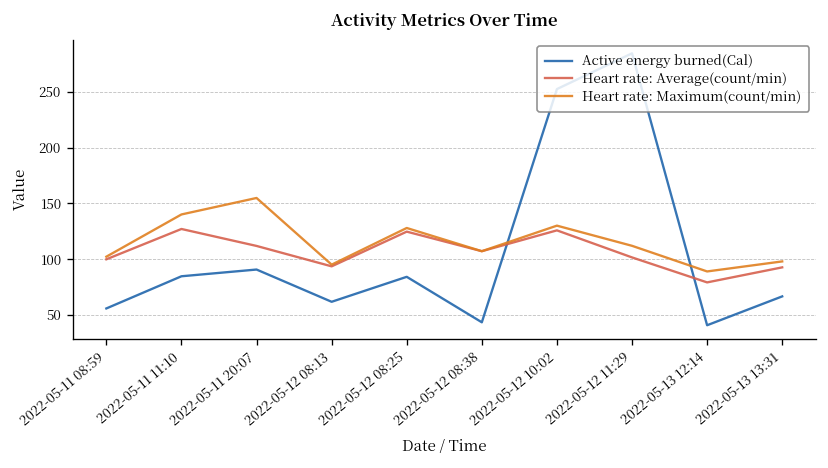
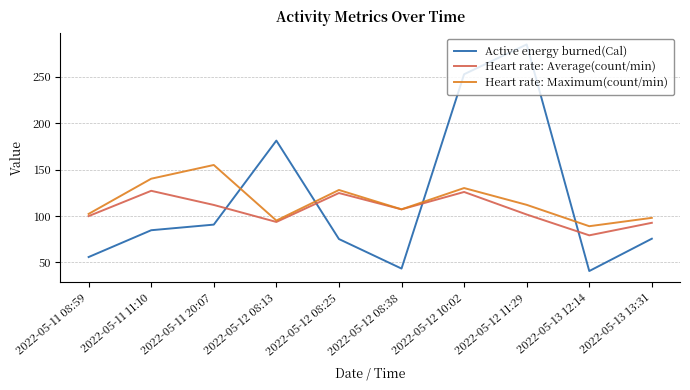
  {
    "Active energy burned(Cal)": {
      "2022-05-11 08:59": 60,
      "2022-05-11 11:10": 80,
      "2022-05-11 20:07": 90,
-     "2022-05-12 08:13": 60,
-     "2022-05-12 08:25": 84,
+     "2022-05-12 08:13": 180,
+     "2022-05-12 08:25": 75,
      "2022-05-12 08:38": 40,
      "2022-05-13 12:14": 40,
-     "2022-05-13 13:31": 70
+     "2022-05-13 13:31": 80
    }
  }
